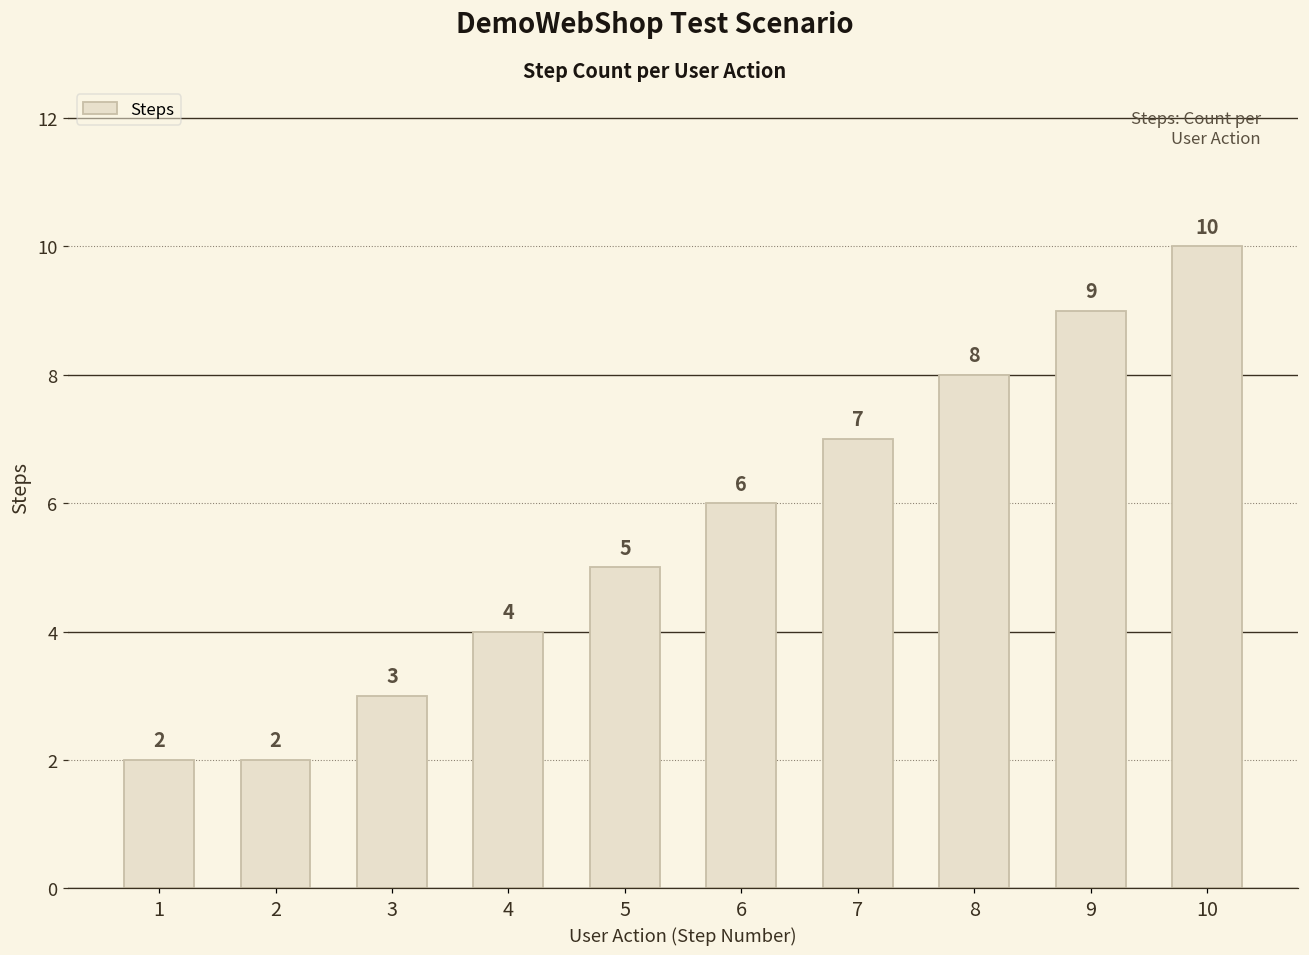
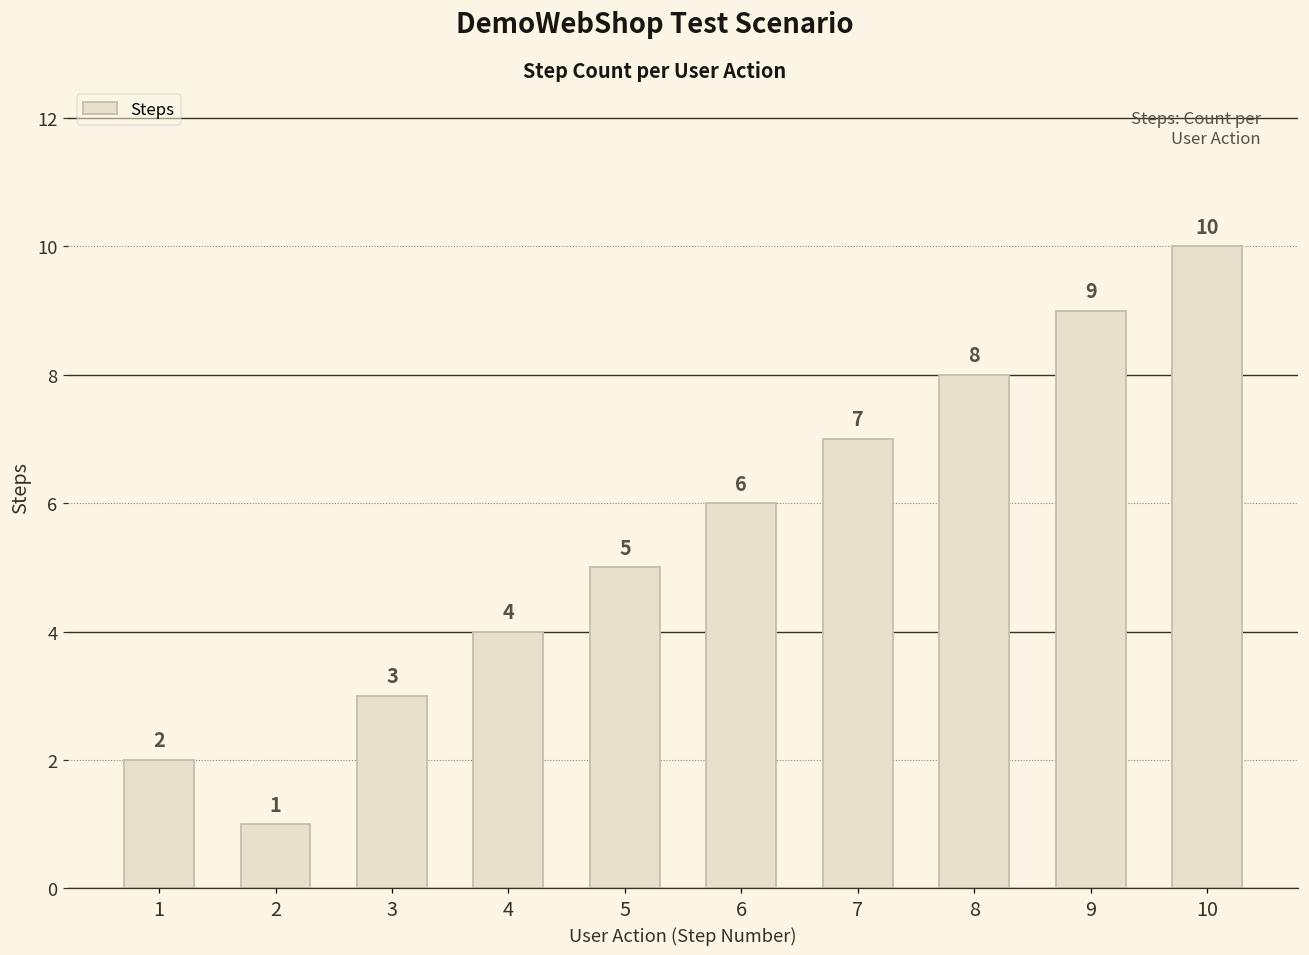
  {
    "1": 2,
-   "2": 2,
+   "2": 1,
    "3": 3,
    "4": 4,
    "5": 5,
    "6": 6,
    "7": 7,
    "8": 8,
    "9": 9,
    "10": 10
  }
